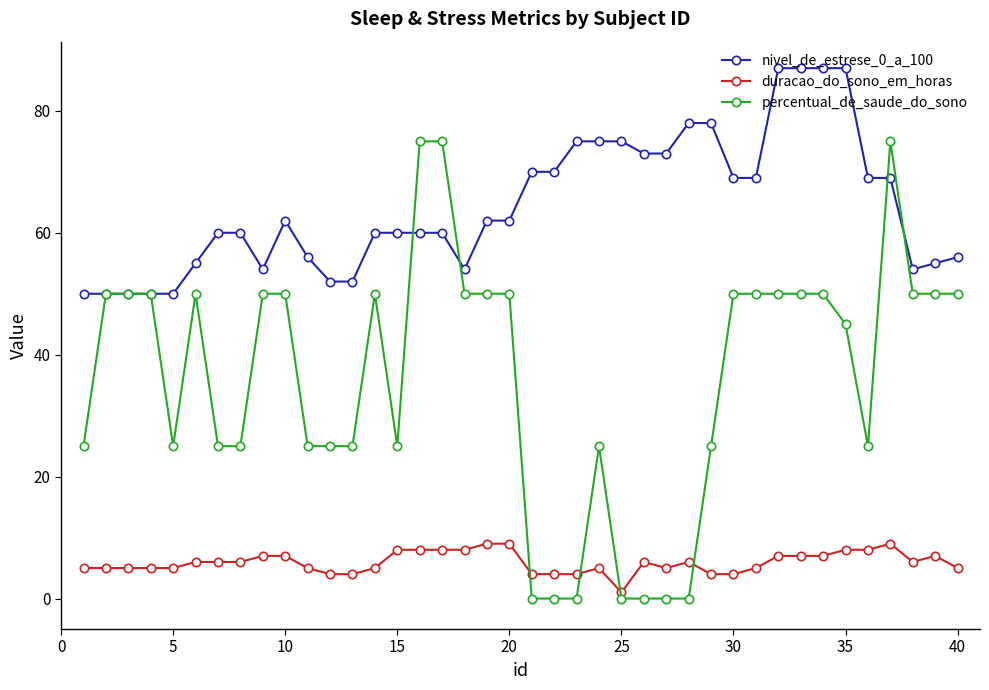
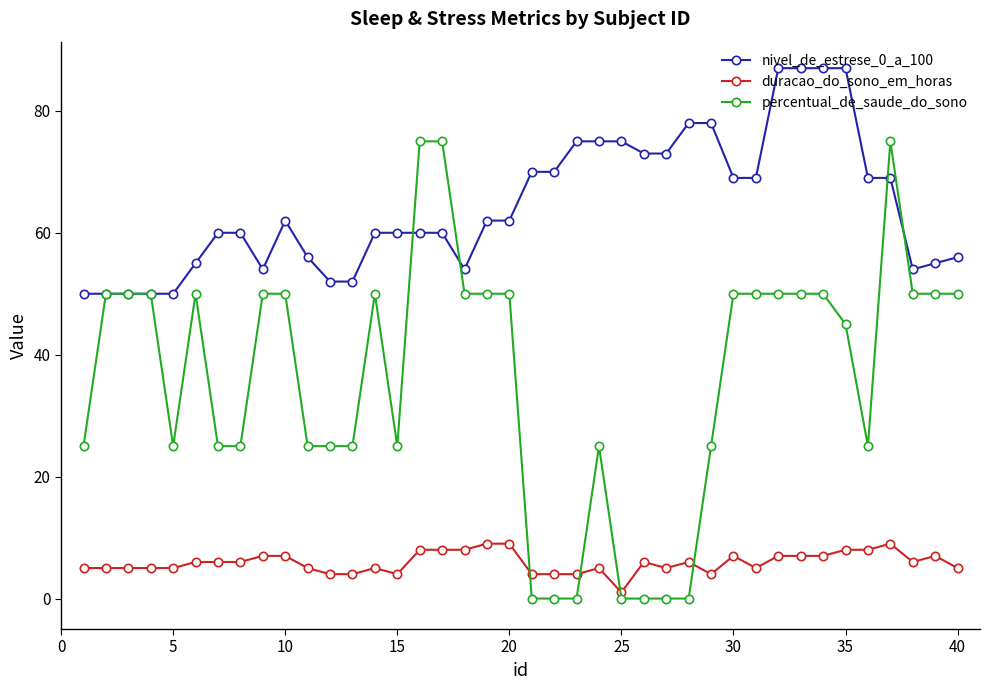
  {
    "nivel_de_estrese_0_a_100": {
      "5": 50,
      "10": 62,
      "15": 60,
      "20": 62,
      "25": 75,
      "30": 69,
      "35": 87,
      "40": 56
    },
    "duracao_do_sono_em_horas": {
      "5": 5,
      "10": 7,
-     "15": 8,
+     "15": 4,
      "20": 9,
      "25": 1,
-     "30": 4,
+     "30": 7,
      "35": 8,
      "40": 5
    },
    "percentual_de_saude_do_sono": {
      "5": 25,
      "10": 50,
      "15": 25,
      "20": 50,
      "25": 0,
      "30": 50,
      "35": 45,
      "40": 50
    }
  }
